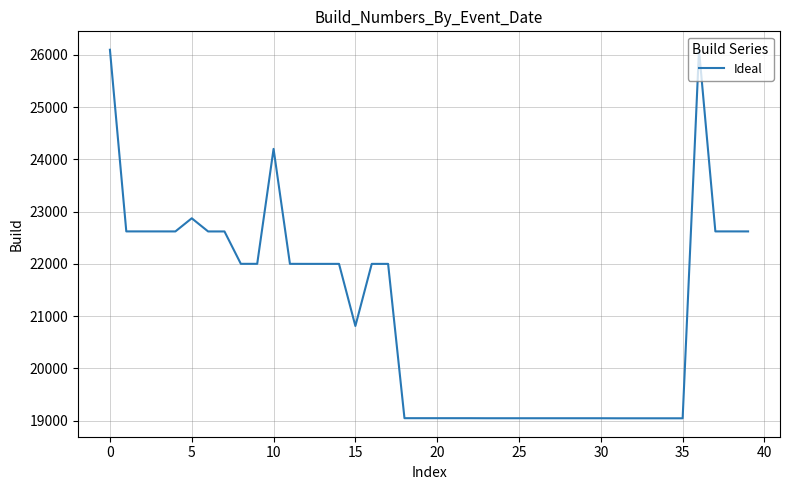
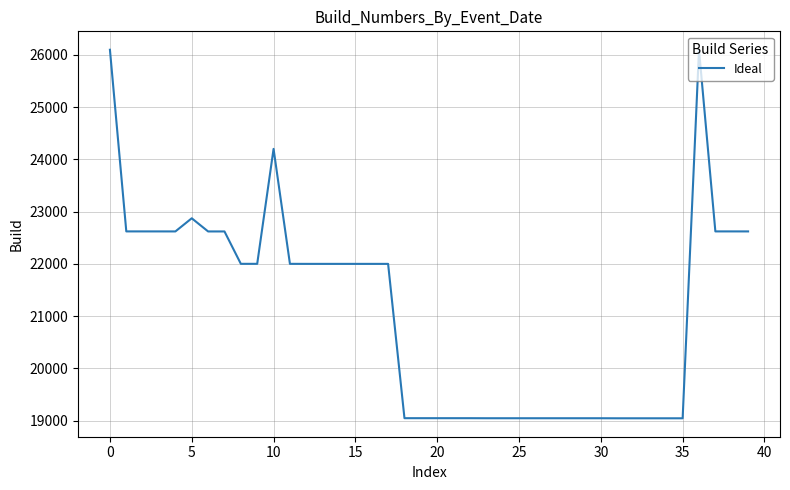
  {
    "0": 26100,
    "5": 22900,
    "10": 24200,
-   "15": 20800,
+   "15": 22000,
    "20": 19000,
    "25": 19000,
    "30": 19000,
    "35": 19000
  }
